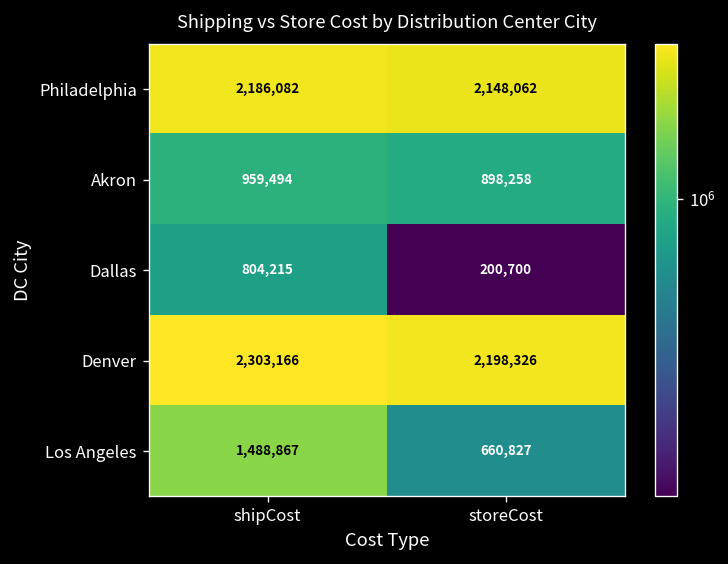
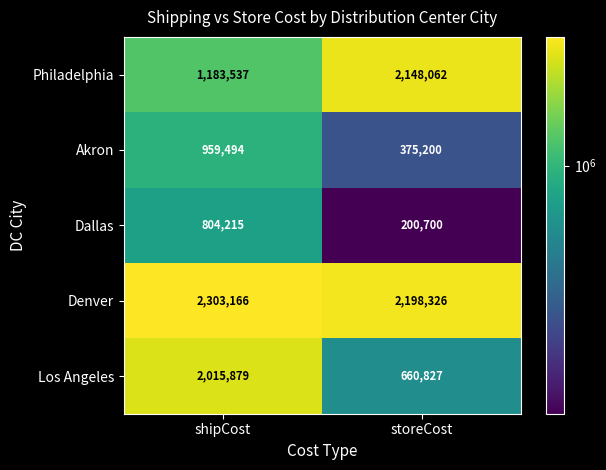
  {
    "Philadelphia": {
-     "shipCost": "2,186,082",
+     "shipCost": "1,183,537",
      "storeCost": "2,148,062"
    },
    "Akron": {
      "shipCost": "959,494",
-     "storeCost": "898,258"
+     "storeCost": "375,200"
    },
    "Dallas": {
      "shipCost": "804,215",
      "storeCost": "200,700"
    },
    "Denver": {
      "shipCost": "2,303,166",
      "storeCost": "2,198,326"
    },
    "Los Angeles": {
-     "shipCost": "1,488,867",
+     "shipCost": "2,015,879",
      "storeCost": "660,827"
    }
  }
